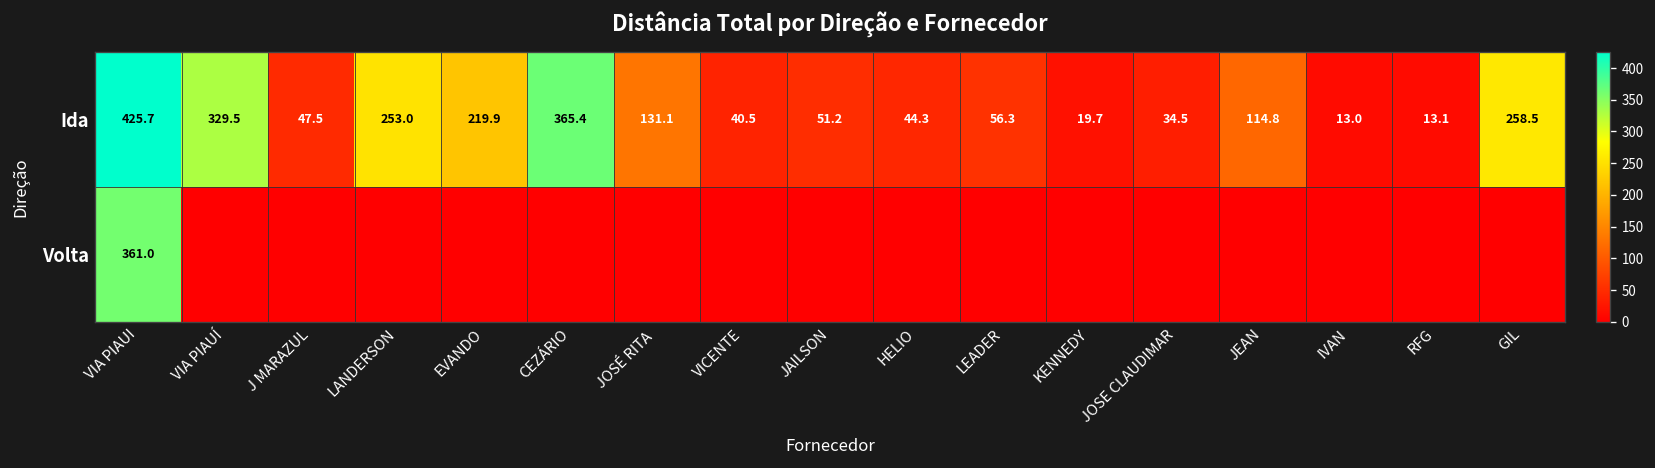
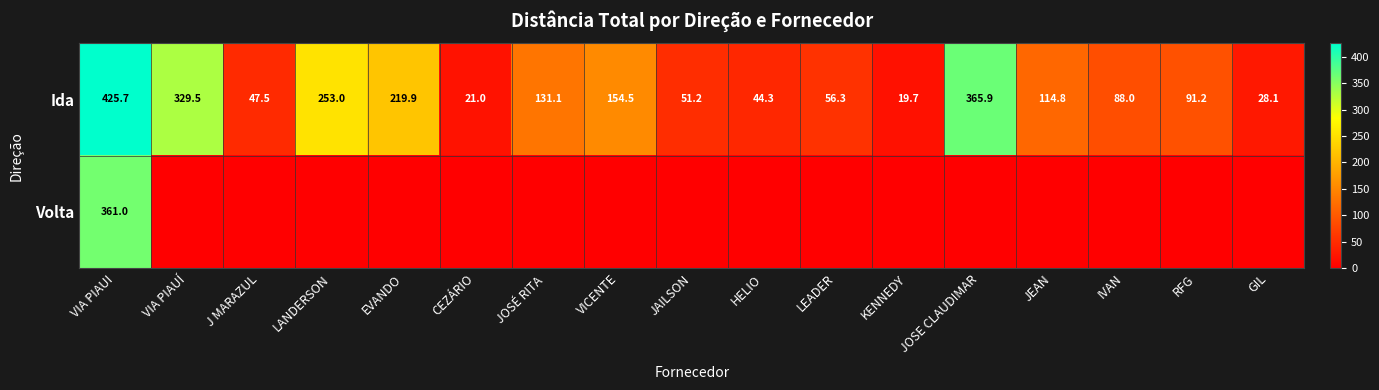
  {
    "Ida": {
      "VIA PIAUI": 425.7,
      "VIA PIAUÍ": 329.5,
      "J MARAZUL": 47.5,
      "LANDERSON": 253.0,
      "EVANDO": 219.9,
-     "CEZÁRIO": 365.4,
+     "CEZÁRIO": 21.0,
      "JOSÉ RITA": 131.1,
-     "VICENTE": 40.5,
+     "VICENTE": 154.5,
      "JAILSON": 51.2,
      "HELIO": 44.3,
      "LEADER": 56.3,
      "KENNEDY": 19.7,
-     "JOSE CLAUDIMAR": 34.5,
+     "JOSE CLAUDIMAR": 365.9,
      "JEAN": 114.8,
-     "IVAN": 13.0,
-     "RFG": 13.1,
-     "GIL": 258.5
+     "IVAN": 88.0,
+     "RFG": 91.2,
+     "GIL": 28.1
    },
    "Volta": {
      "VIA PIAUI": 361.0
    }
  }
